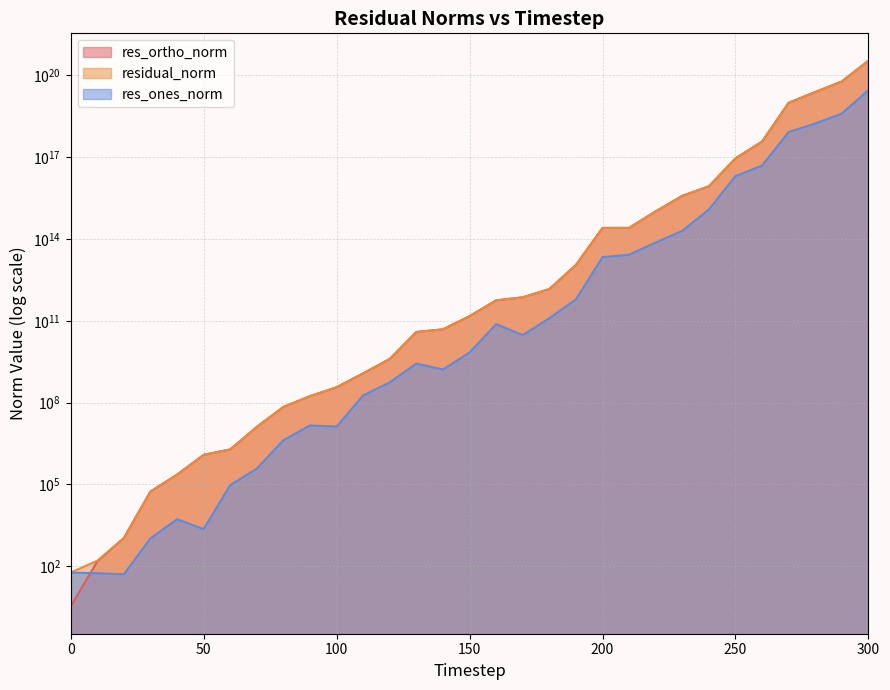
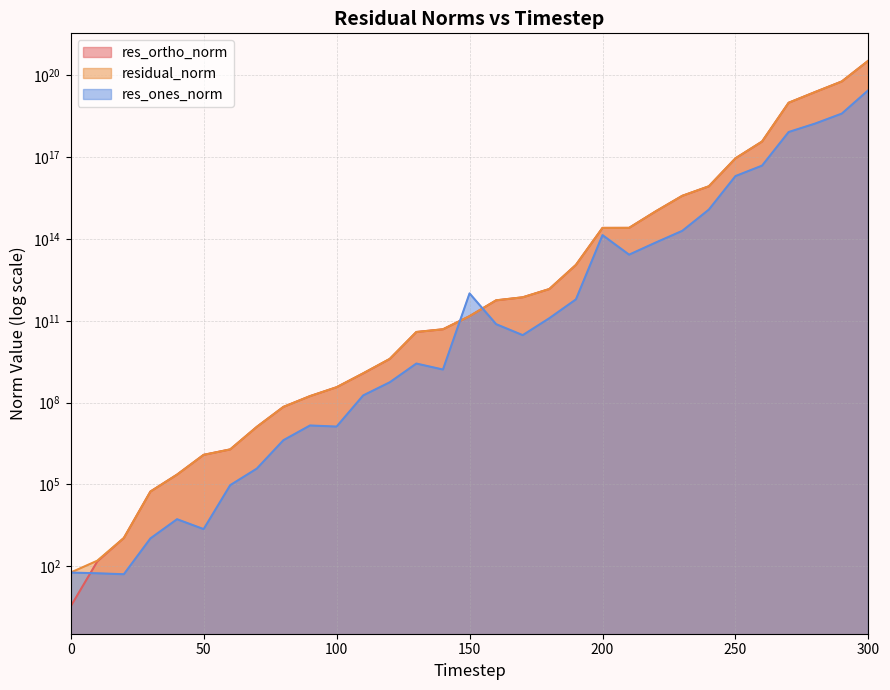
  {
    "res_ones_norm": {
      "50": 2000,
      "100": 10000000,
-     "150": 7000000000,
-     "200": 20000000000000,
+     "150": 1000000000000,
+     "200": 100000000000000,
      "250": 20000000000000000,
      "300": 30000000000000000000
    }
  }
